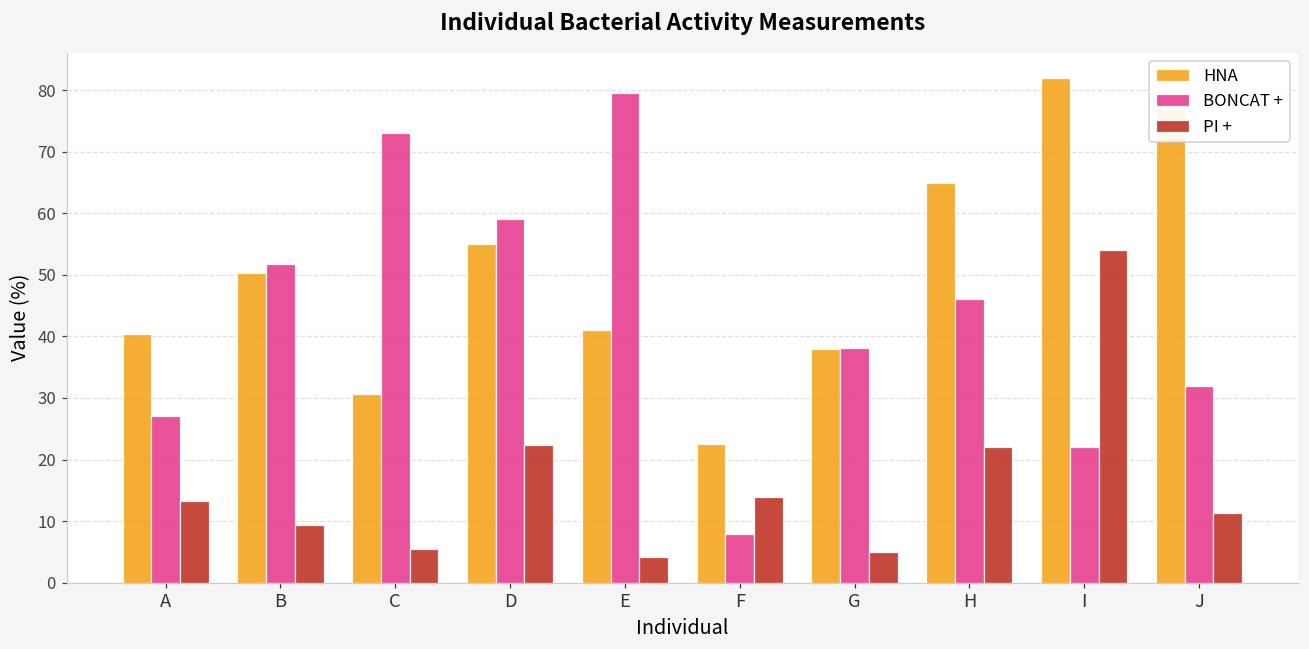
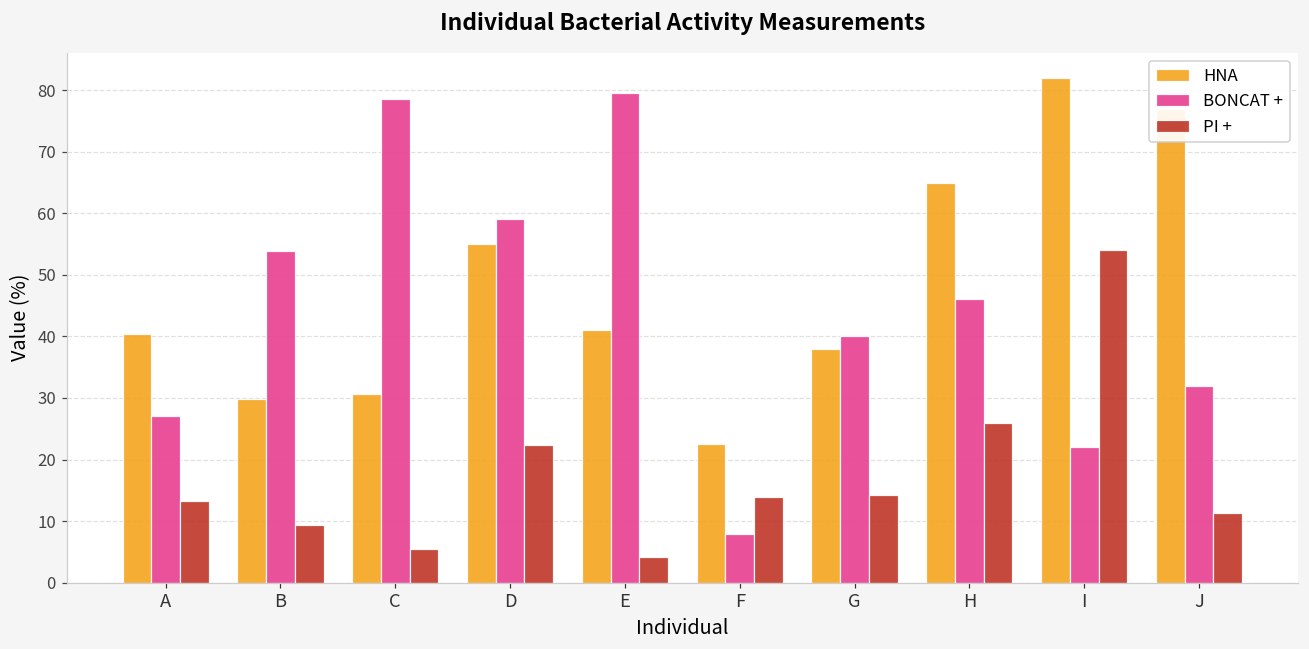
  {
    "HNA": {
      "A": 40,
-     "B": 50,
+     "B": 30,
      "C": 31,
      "D": 55,
      "E": 41,
      "F": 23,
      "G": 38,
      "H": 65,
      "I": 82
    },
    "BONCAT +": {
      "A": 27,
-     "B": 52,
-     "C": 73,
+     "B": 54,
+     "C": 79,
      "D": 59,
      "E": 80,
      "F": 8,
-     "G": 38,
+     "G": 40,
      "H": 46,
      "I": 22,
      "J": 32
    },
    "PI +": {
      "A": 13,
      "B": 9,
      "C": 5,
      "D": 22,
      "E": 4,
      "F": 14,
-     "G": 5,
-     "H": 22,
+     "G": 14,
+     "H": 26,
      "I": 54,
      "J": 11
    }
  }
